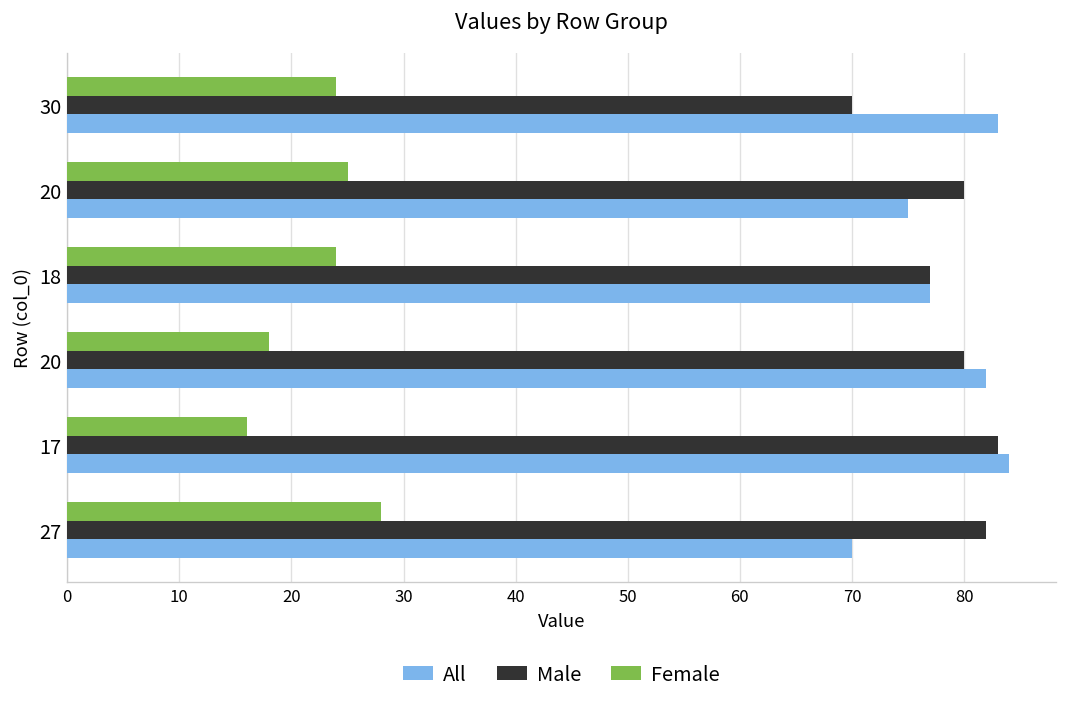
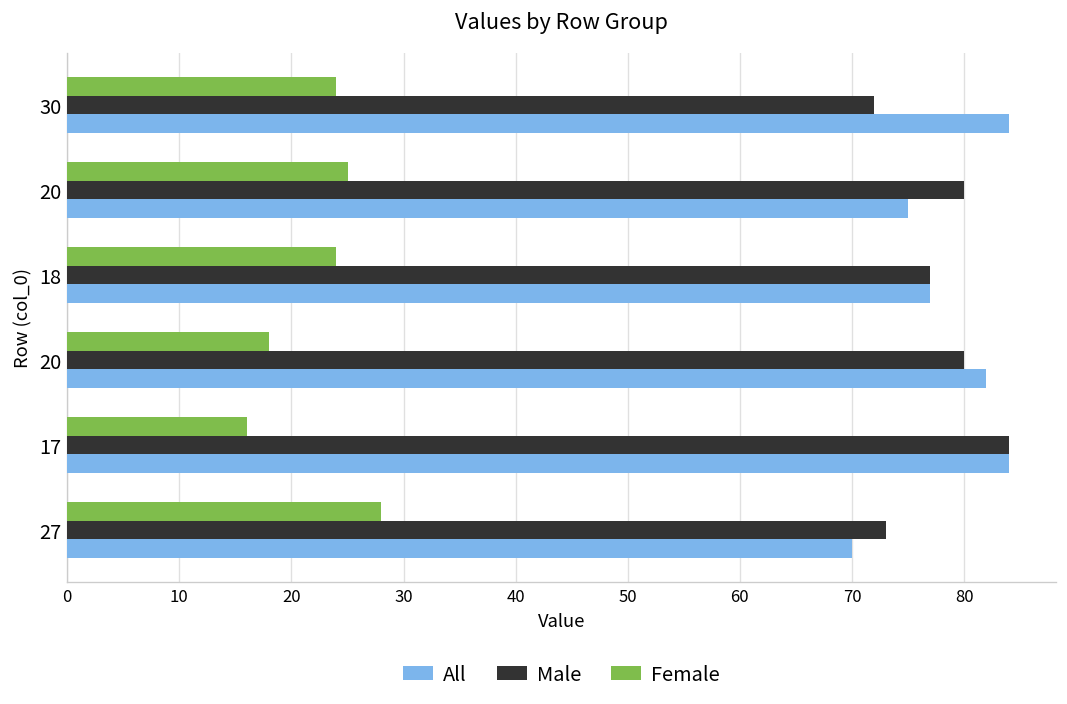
  {
    "All": {
-     "30": 83,
+     "30": 84,
      "18": 77,
      "17": 84,
      "27": 70
    },
    "Male": {
-     "30": 70,
+     "30": 72,
      "18": 77,
-     "17": 83,
-     "27": 82
+     "17": 84,
+     "27": 73
    },
    "Female": {
      "30": 24,
      "18": 24,
      "17": 16,
      "27": 28
    }
  }
